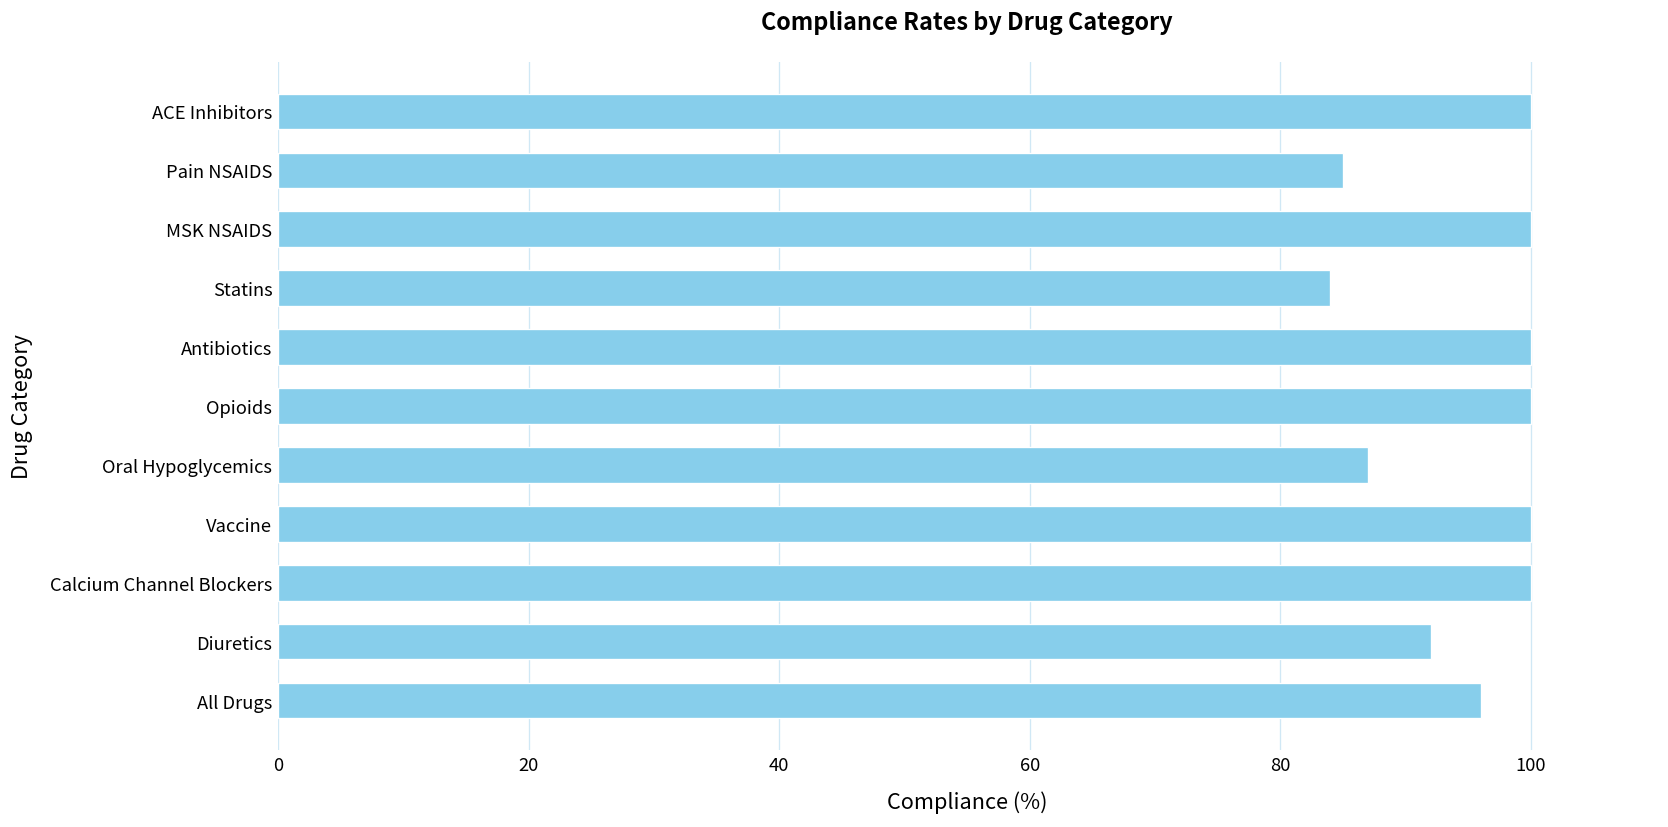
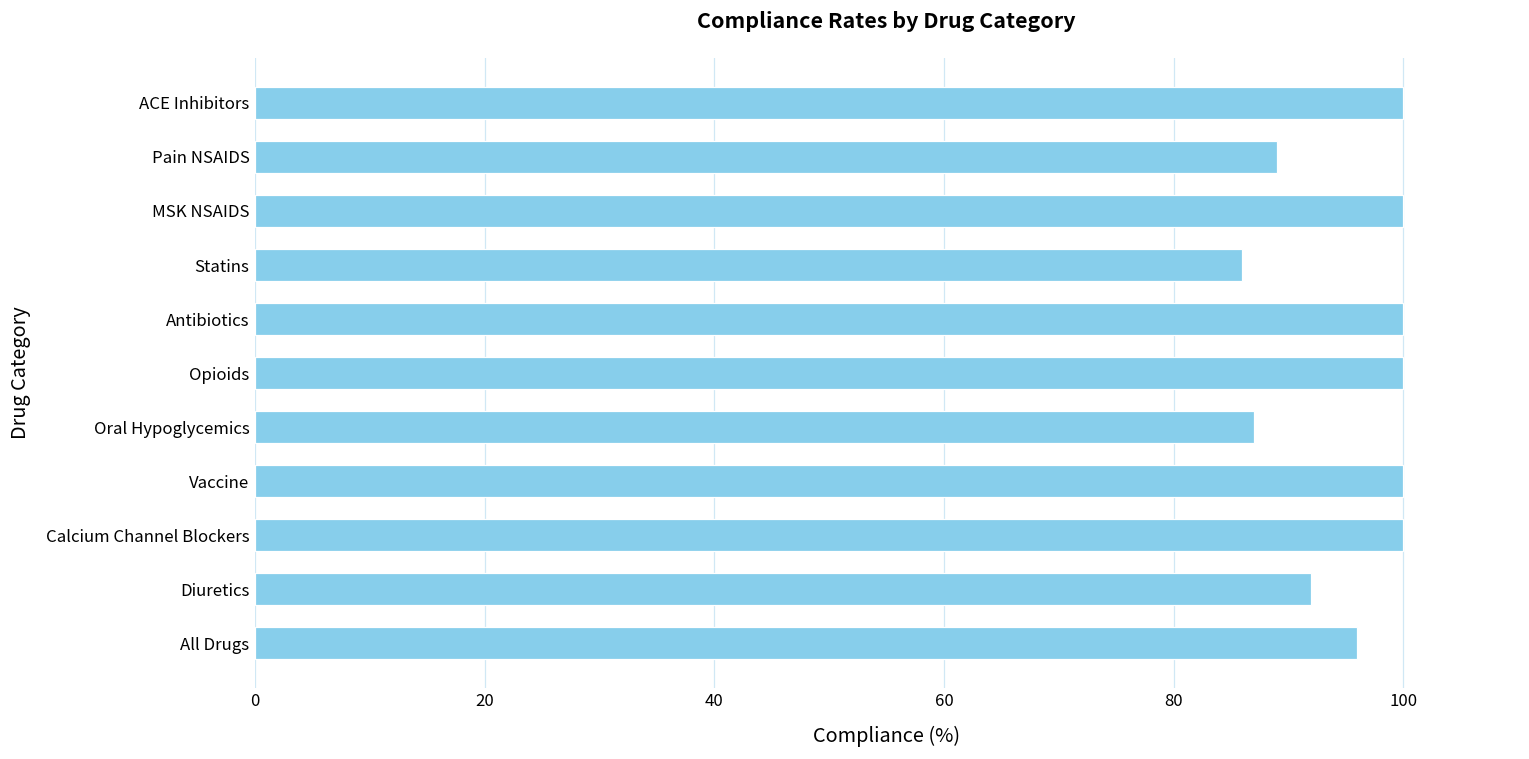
  {
    "ACE Inhibitors": 100,
-   "Pain NSAIDS": 85,
+   "Pain NSAIDS": 89,
    "MSK NSAIDS": 100,
-   "Statins": 84,
+   "Statins": 86,
    "Antibiotics": 100,
    "Opioids": 100,
    "Oral Hypoglycemics": 87,
    "Vaccine": 100,
    "Calcium Channel Blockers": 100,
    "Diuretics": 92,
    "All Drugs": 96
  }
